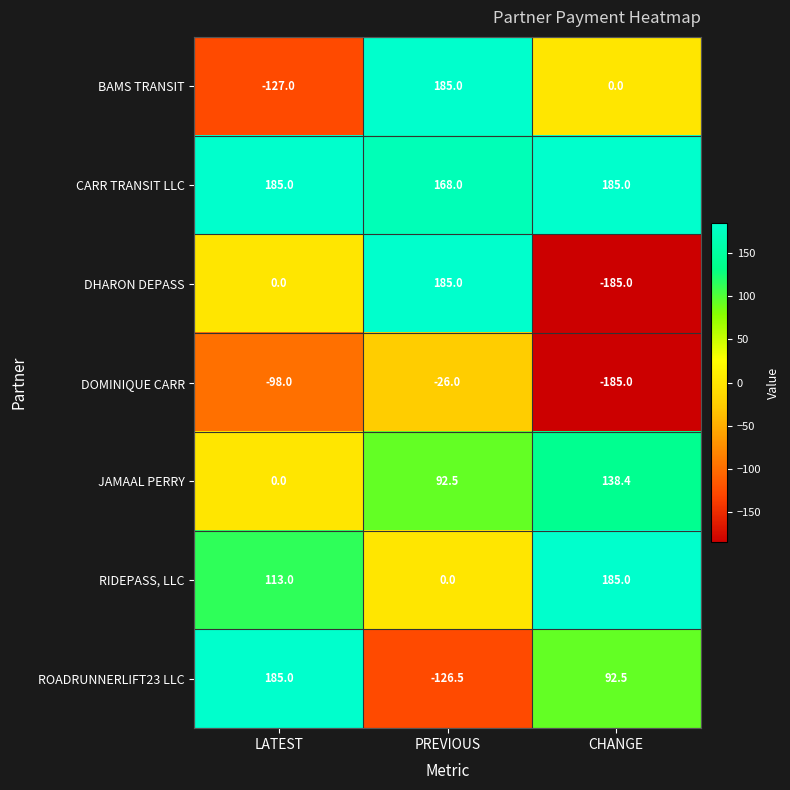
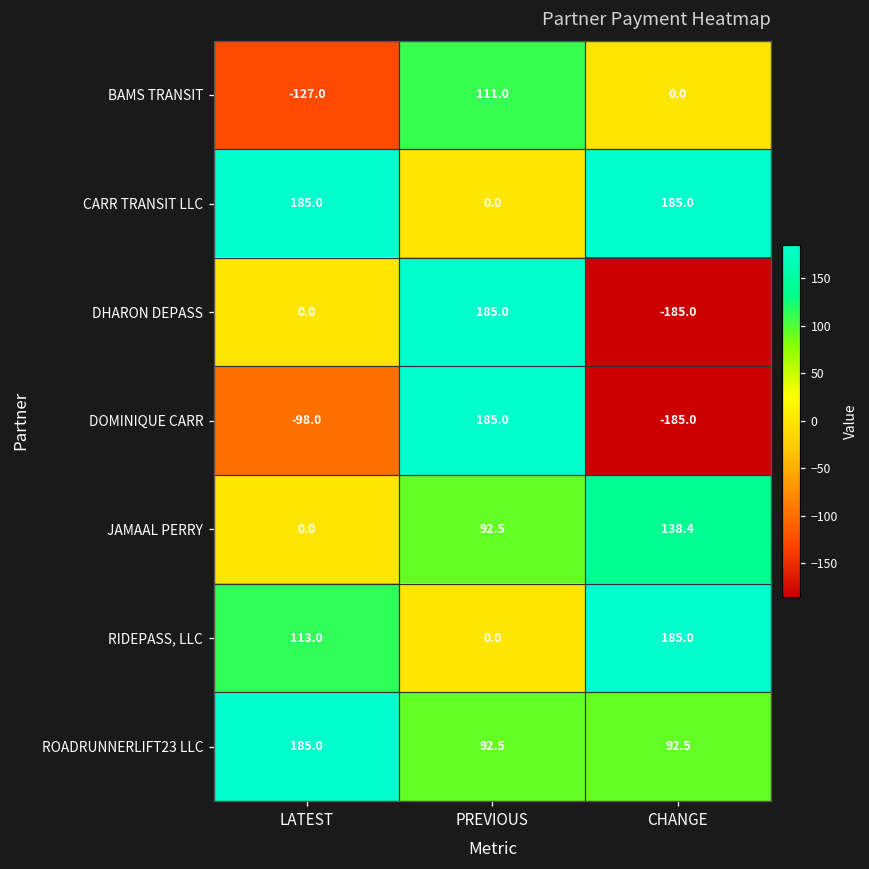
  {
    "BAMS TRANSIT": {
      "LATEST": -127.0,
-     "PREVIOUS": 185.0,
+     "PREVIOUS": 111.0,
      "CHANGE": 0.0
    },
    "CARR TRANSIT LLC": {
      "LATEST": 185.0,
-     "PREVIOUS": 168.0,
+     "PREVIOUS": 0.0,
      "CHANGE": 185.0
    },
    "DHARON DEPASS": {
      "LATEST": 0.0,
      "PREVIOUS": 185.0,
      "CHANGE": -185.0
    },
    "DOMINIQUE CARR": {
      "LATEST": -98.0,
-     "PREVIOUS": -26.0,
+     "PREVIOUS": 185.0,
      "CHANGE": -185.0
    },
    "JAMAAL PERRY": {
      "LATEST": 0.0,
      "PREVIOUS": 92.5,
      "CHANGE": 138.4
    },
    "RIDEPASS, LLC": {
      "LATEST": 113.0,
      "PREVIOUS": 0.0,
      "CHANGE": 185.0
    },
    "ROADRUNNERLIFT23 LLC": {
      "LATEST": 185.0,
-     "PREVIOUS": -126.5,
+     "PREVIOUS": 92.5,
      "CHANGE": 92.5
    }
  }
